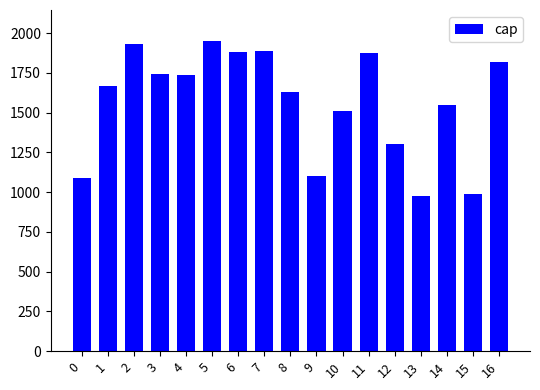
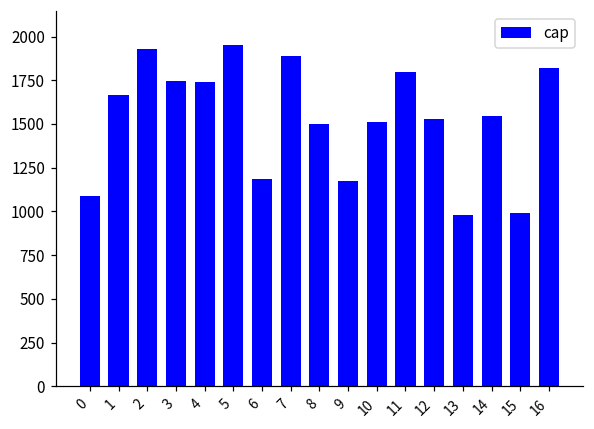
  {
    "0": 1090,
    "1": 1670,
    "2": 1930,
    "3": 1750,
    "4": 1740,
    "5": 1950,
-   "6": 1880,
+   "6": 1190,
    "7": 1890,
-   "8": 1630,
-   "9": 1100,
+   "8": 1500,
+   "9": 1180,
    "10": 1510,
-   "11": 1870,
-   "12": 1310,
+   "11": 1800,
+   "12": 1530,
    "13": 980,
    "14": 1550,
    "15": 990,
    "16": 1820
  }
